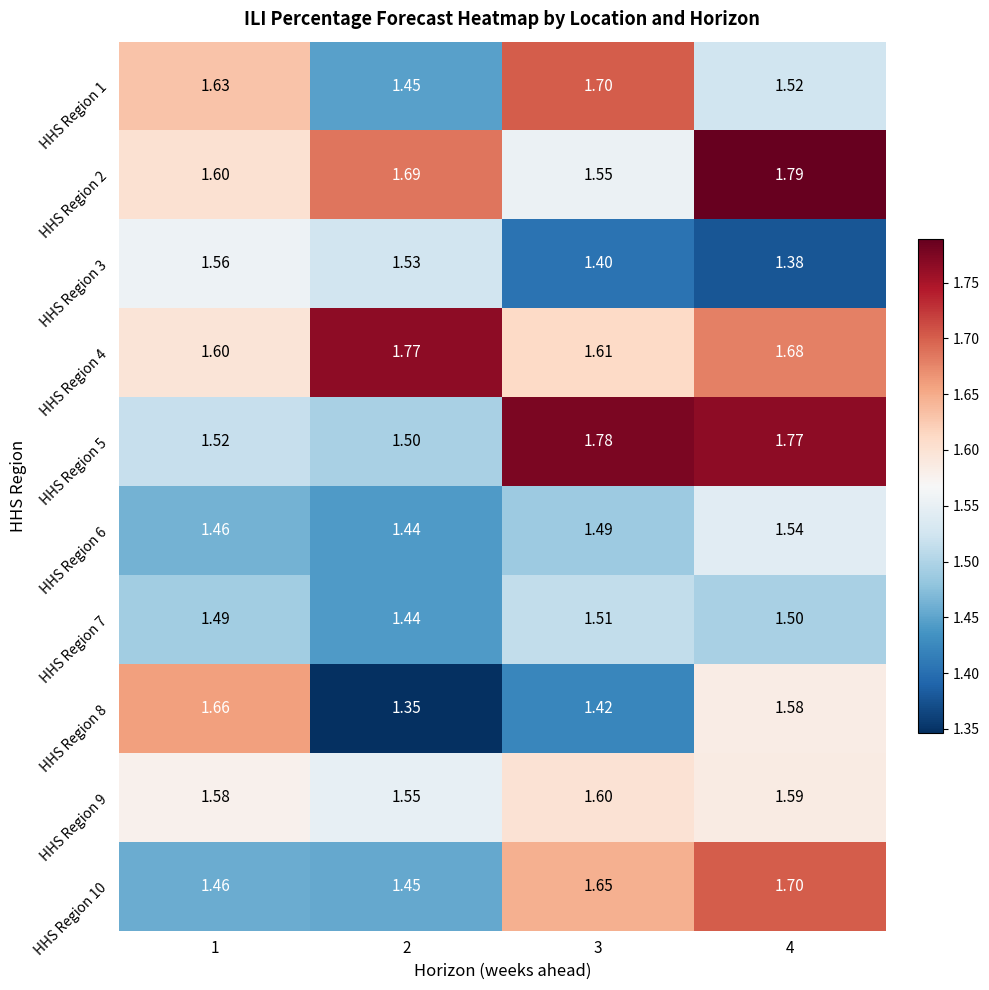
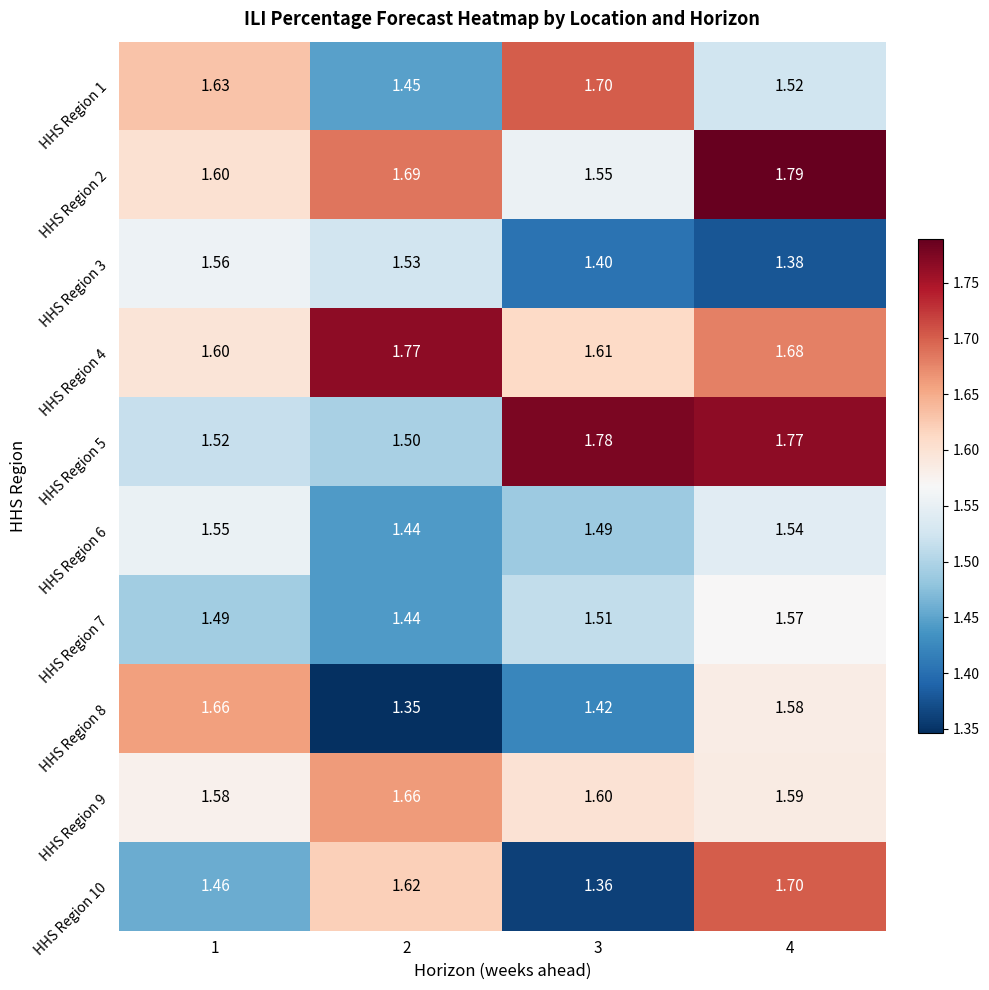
  {
    "HHS Region 1": {
      "1": 1.63,
      "2": 1.45,
      "3": 1.70,
      "4": 1.52
    },
    "HHS Region 2": {
      "1": 1.60,
      "2": 1.69,
      "3": 1.55,
      "4": 1.79
    },
    "HHS Region 3": {
      "1": 1.56,
      "2": 1.53,
      "3": 1.40,
      "4": 1.38
    },
    "HHS Region 4": {
      "1": 1.60,
      "2": 1.77,
      "3": 1.61,
      "4": 1.68
    },
    "HHS Region 5": {
      "1": 1.52,
      "2": 1.50,
      "3": 1.78,
      "4": 1.77
    },
    "HHS Region 6": {
-     "1": 1.46,
+     "1": 1.55,
      "2": 1.44,
      "3": 1.49,
      "4": 1.54
    },
    "HHS Region 7": {
      "1": 1.49,
      "2": 1.44,
      "3": 1.51,
-     "4": 1.50
+     "4": 1.57
    },
    "HHS Region 8": {
      "1": 1.66,
      "2": 1.35,
      "3": 1.42,
      "4": 1.58
    },
    "HHS Region 9": {
      "1": 1.58,
-     "2": 1.55,
+     "2": 1.66,
      "3": 1.60,
      "4": 1.59
    },
    "HHS Region 10": {
      "1": 1.46,
-     "2": 1.45,
-     "3": 1.65,
+     "2": 1.62,
+     "3": 1.36,
      "4": 1.70
    }
  }
